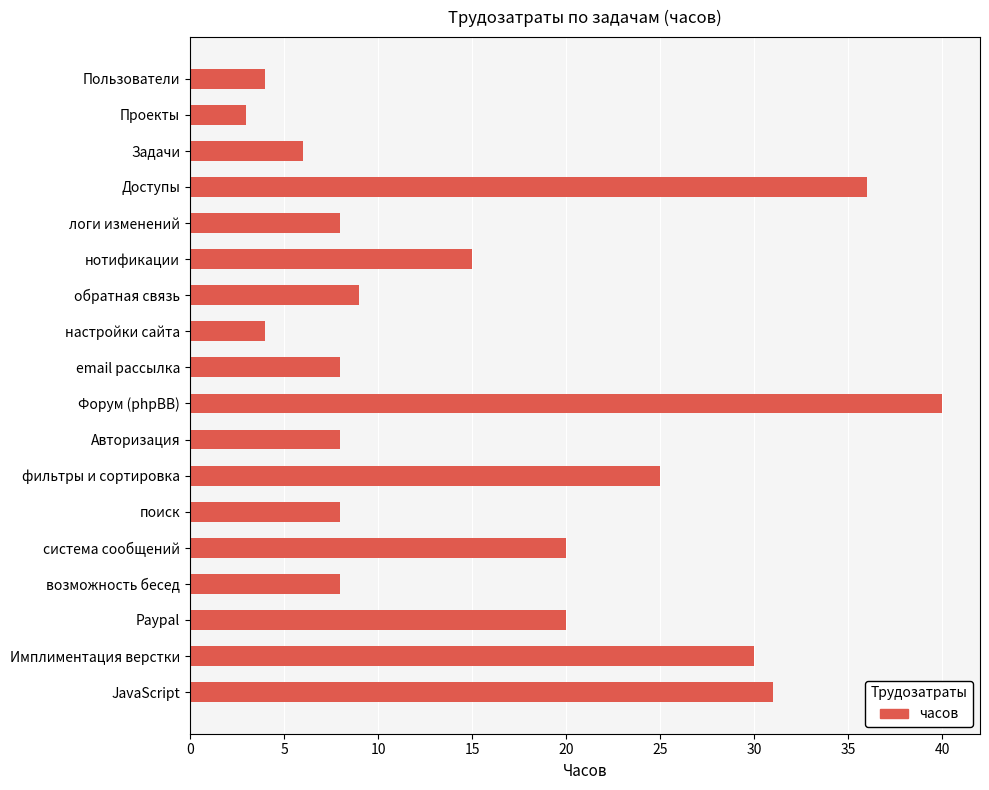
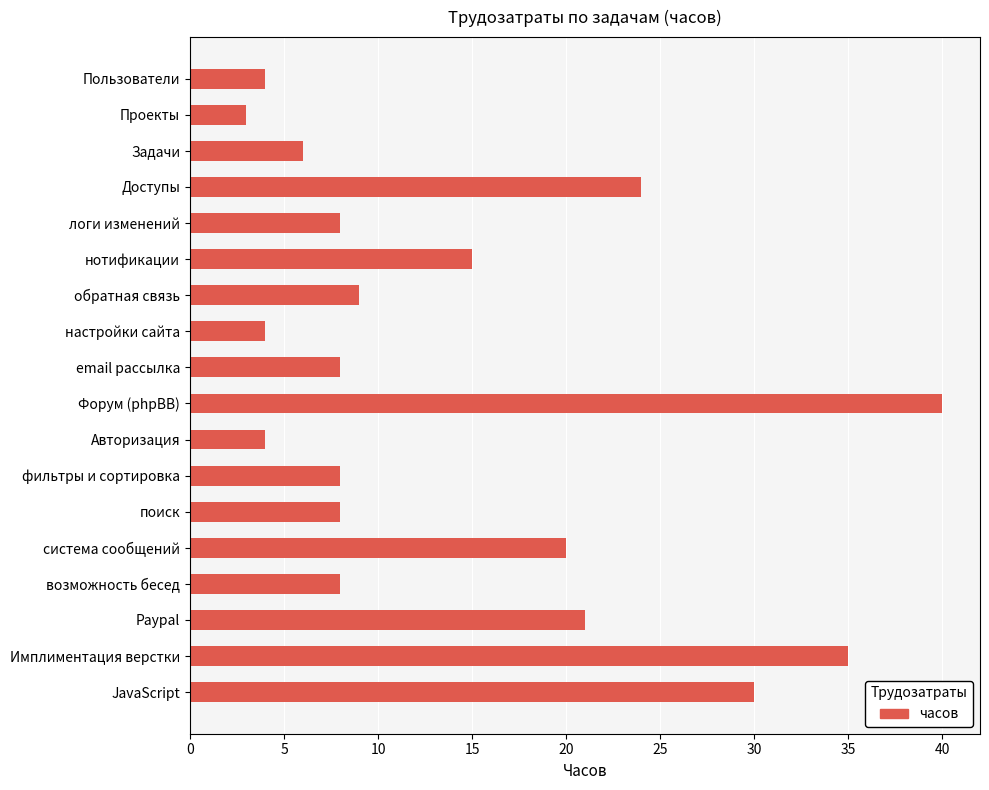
  {
    "Пользователи": 4,
    "Проекты": 3,
    "Задачи": 6,
-   "Доступы": 36,
+   "Доступы": 24,
    "логи изменений": 8,
    "нотификации": 15,
    "обратная связь": 9,
    "настройки сайта": 4,
    "email рассылка": 8,
    "Форум (phpBB)": 40,
-   "Авторизация": 8,
-   "фильтры и сортировка": 25,
+   "Авторизация": 4,
+   "фильтры и сортировка": 8,
    "поиск": 8,
    "система сообщений": 20,
    "возможность бесед": 8,
-   "Paypal": 20,
-   "Имплиментация верстки": 30,
-   "JavaScript": 31
+   "Paypal": 21,
+   "Имплиментация верстки": 35,
+   "JavaScript": 30
  }
